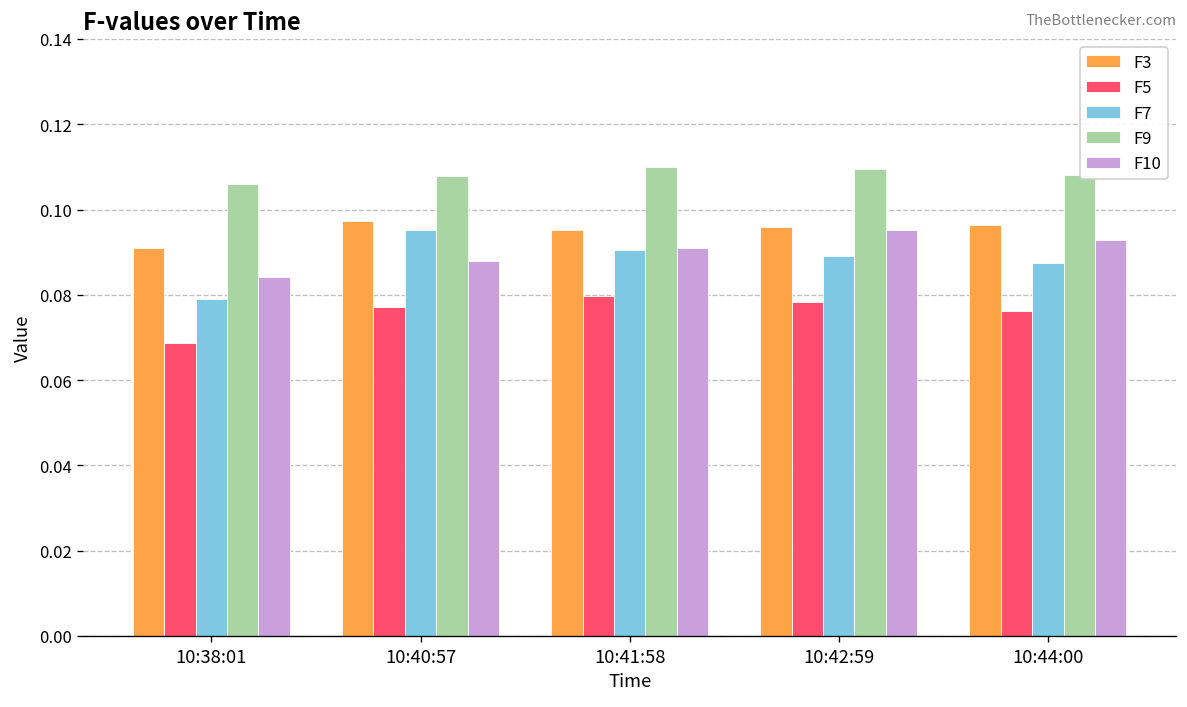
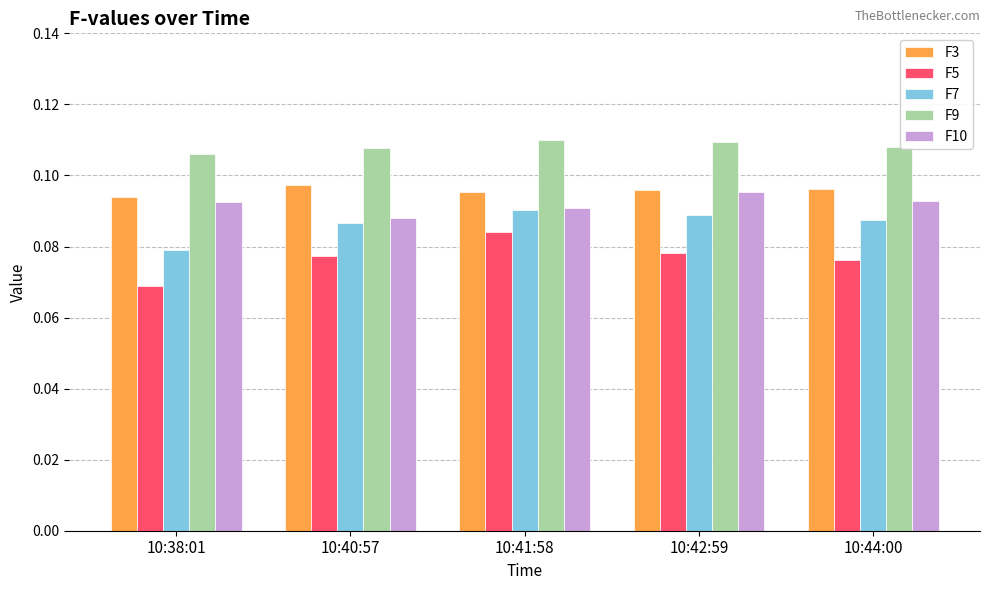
  {
    "F3": {
-     "10:38:01": 0.091,
+     "10:38:01": 0.094,
      "10:40:57": 0.097,
      "10:41:58": 0.095,
      "10:42:59": 0.096,
      "10:44:00": 0.096
    },
    "F5": {
      "10:38:01": 0.069,
      "10:40:57": 0.077,
-     "10:41:58": 0.080,
+     "10:41:58": 0.084,
      "10:42:59": 0.078,
      "10:44:00": 0.076
    },
    "F7": {
      "10:38:01": 0.079,
-     "10:40:57": 0.095,
+     "10:40:57": 0.087,
      "10:41:58": 0.090,
      "10:42:59": 0.089,
      "10:44:00": 0.088
    },
    "F9": {
      "10:38:01": 0.106,
      "10:40:57": 0.108,
      "10:41:58": 0.110,
      "10:42:59": 0.110,
      "10:44:00": 0.108
    },
    "F10": {
-     "10:38:01": 0.084,
+     "10:38:01": 0.093,
      "10:40:57": 0.088,
      "10:41:58": 0.091,
      "10:42:59": 0.095,
      "10:44:00": 0.093
    }
  }
